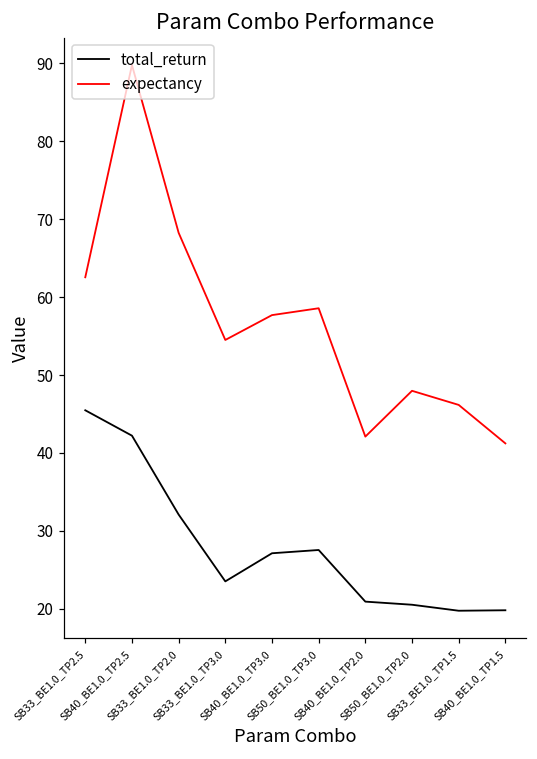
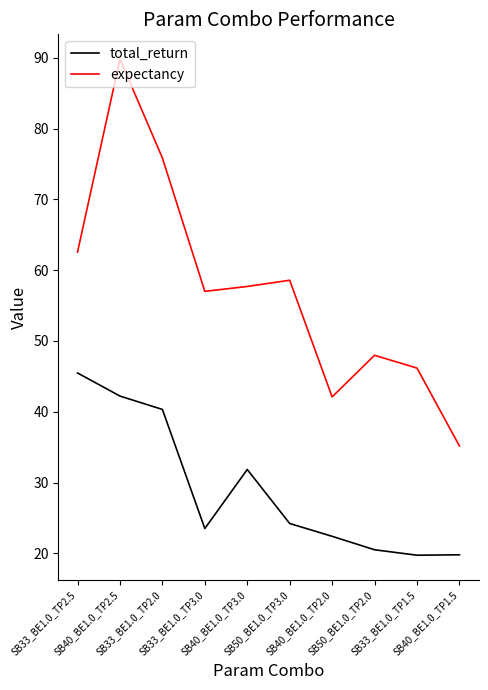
  {
    "total_return": {
      "SB33_BE1.0_TP2.5": 45,
      "SB40_BE1.0_TP2.5": 42,
-     "SB33_BE1.0_TP2.0": 32,
+     "SB33_BE1.0_TP2.0": 40,
      "SB33_BE1.0_TP3.0": 24,
-     "SB40_BE1.0_TP3.0": 27,
-     "SB50_BE1.0_TP3.0": 28,
-     "SB40_BE1.0_TP2.0": 21,
+     "SB40_BE1.0_TP3.0": 32,
+     "SB50_BE1.0_TP3.0": 24,
+     "SB40_BE1.0_TP2.0": 22,
      "SB50_BE1.0_TP2.0": 21,
      "SB33_BE1.0_TP1.5": 20,
      "SB40_BE1.0_TP1.5": 20
    },
    "expectancy": {
      "SB33_BE1.0_TP2.5": 63,
-     "SB33_BE1.0_TP2.0": 68,
-     "SB33_BE1.0_TP3.0": 55,
+     "SB33_BE1.0_TP2.0": 76,
+     "SB33_BE1.0_TP3.0": 57,
      "SB40_BE1.0_TP3.0": 58,
      "SB50_BE1.0_TP3.0": 59,
      "SB40_BE1.0_TP2.0": 42,
      "SB50_BE1.0_TP2.0": 48,
      "SB33_BE1.0_TP1.5": 46,
-     "SB40_BE1.0_TP1.5": 41
+     "SB40_BE1.0_TP1.5": 35
    }
  }
